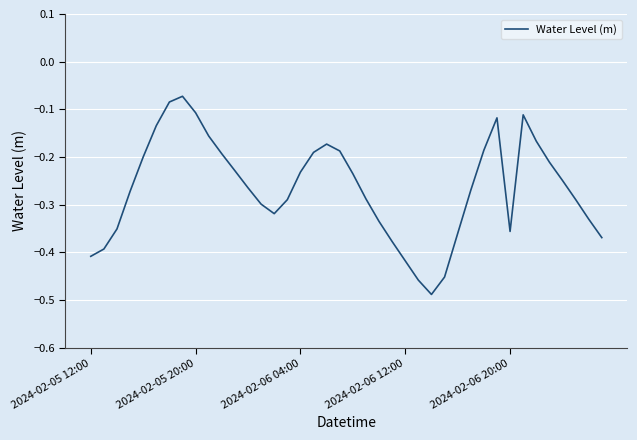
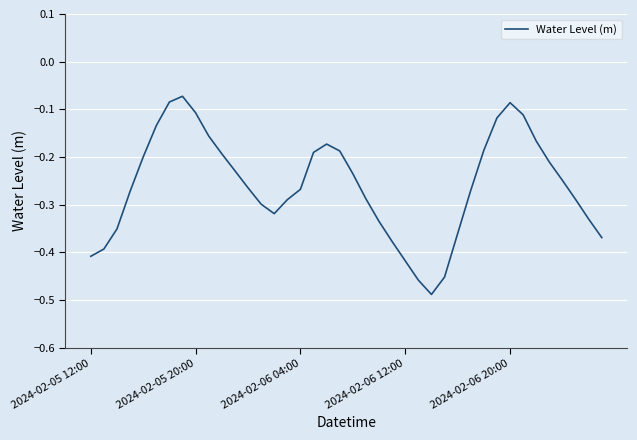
  {
    "2024-02-05 12:00": -0.41,
    "2024-02-05 20:00": -0.11,
-   "2024-02-06 04:00": -0.23,
+   "2024-02-06 04:00": -0.27,
    "2024-02-06 12:00": -0.42,
-   "2024-02-06 20:00": -0.36
+   "2024-02-06 20:00": -0.09
  }
